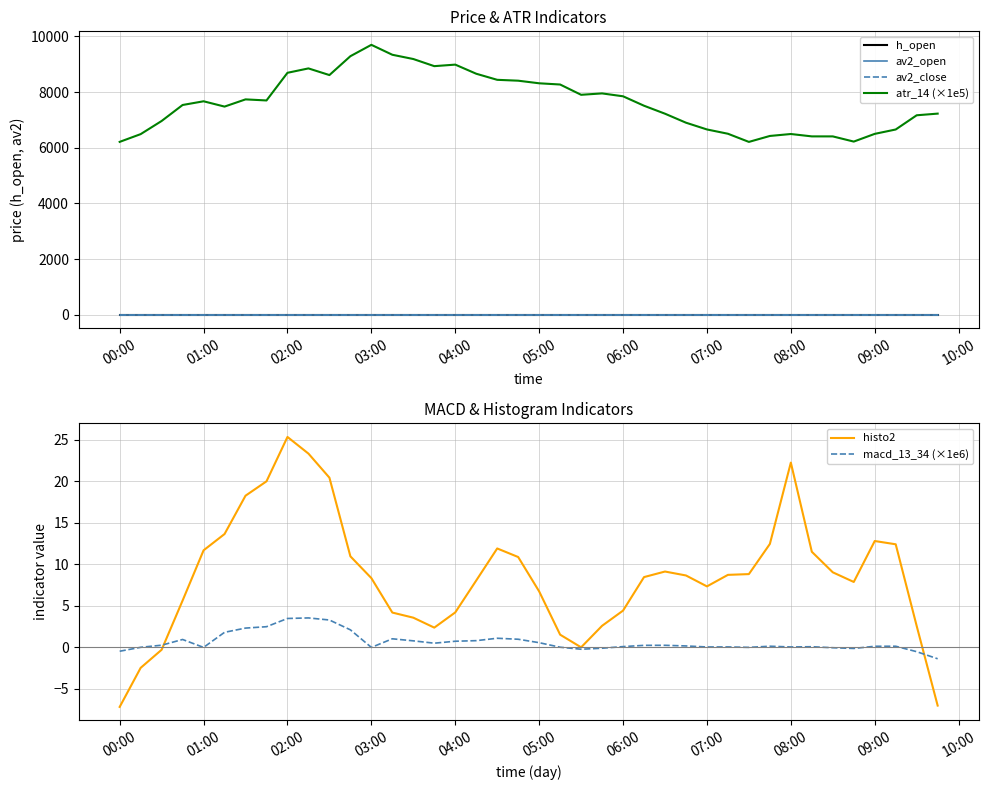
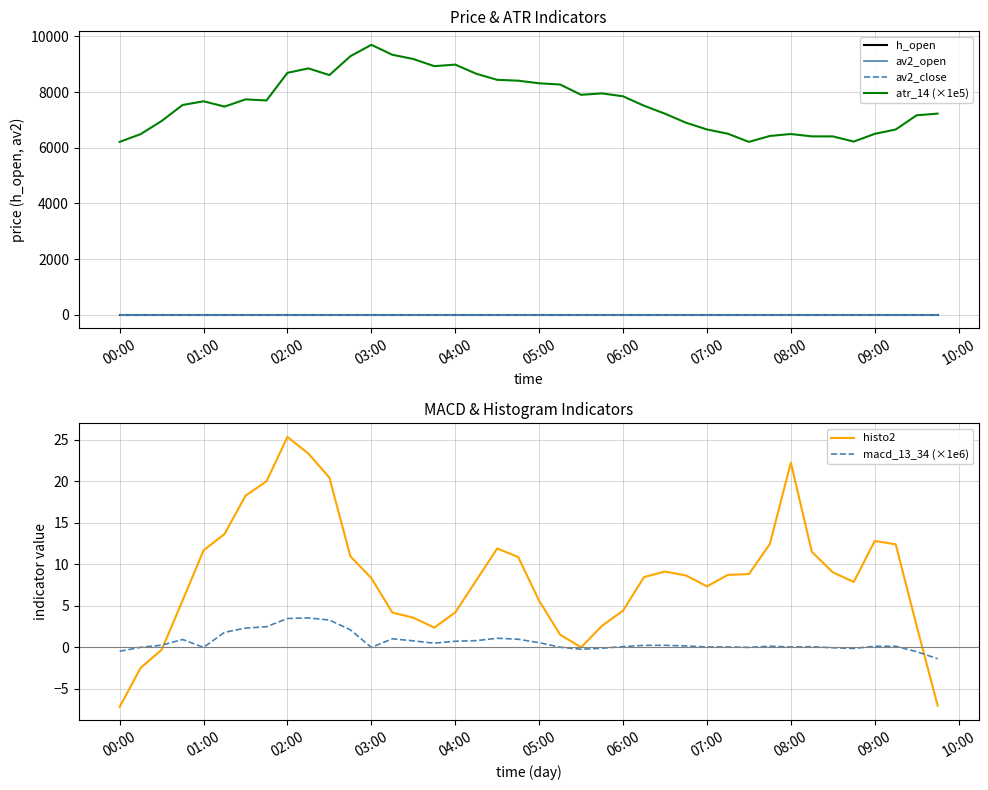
  {
    "Price & ATR Indicators": {
      "av2_close": {
        "00:00": 0,
        "01:00": 0,
        "02:00": 0,
        "03:00": 0,
        "04:00": 0,
        "05:00": 0,
        "06:00": 0,
        "07:00": 0,
        "08:00": 0,
        "09:00": 0
      },
      "atr_14 (×1e5)": {
        "00:00": 6200,
        "01:00": 7700,
        "02:00": 8700,
        "03:00": 9700,
        "04:00": 9000,
        "05:00": 8300,
        "06:00": 7800,
        "07:00": 6700,
        "08:00": 6500,
        "09:00": 6500
      }
    },
    "MACD & Histogram Indicators": {
      "histo2": {
        "00:00": -7,
        "01:00": 12,
        "02:00": 25,
        "03:00": 8,
        "04:00": 4,
-       "05:00": 7,
+       "05:00": 6,
        "06:00": 4,
        "07:00": 7,
        "08:00": 22,
        "09:00": 13
      },
      "macd_13_34 (×1e6)": {
        "00:00": 0,
        "01:00": 0,
        "02:00": 3,
        "03:00": 0,
        "04:00": 1,
        "05:00": 1,
        "06:00": 0,
        "07:00": 0,
        "08:00": 0,
        "09:00": 0
      }
    }
  }
